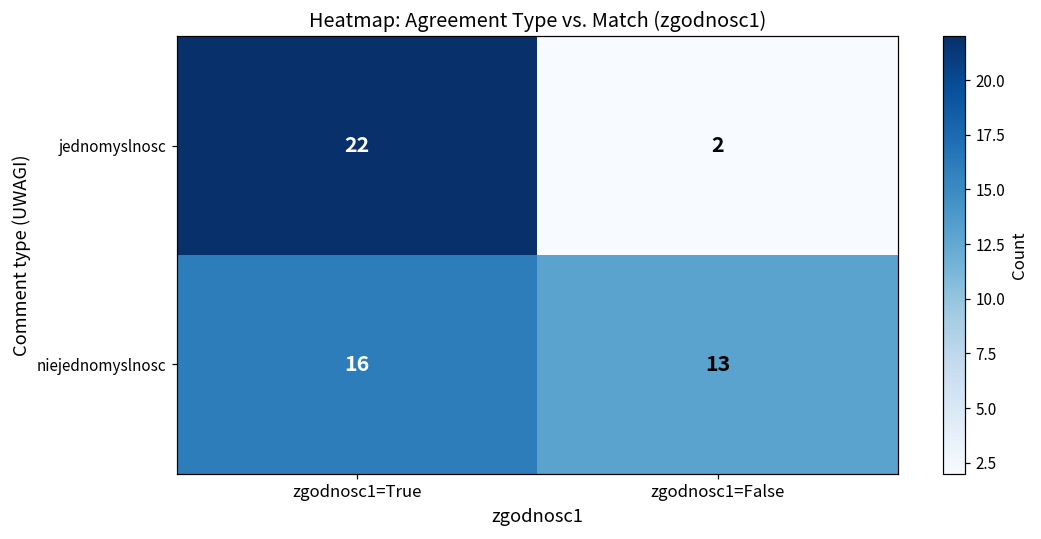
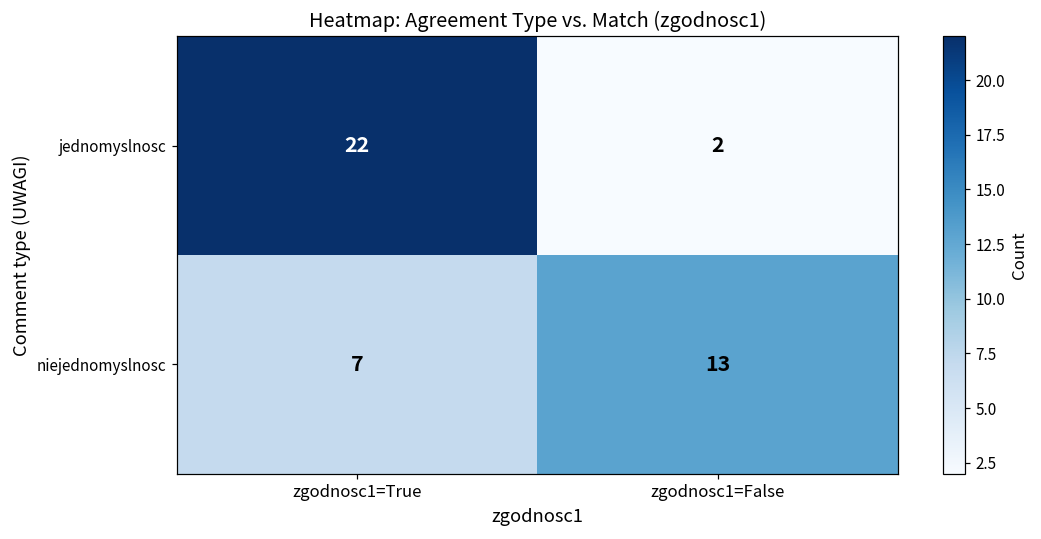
  {
    "jednomyslnosc": {
      "zgodnosc1=True": 22,
      "zgodnosc1=False": 2
    },
    "niejednomyslnosc": {
-     "zgodnosc1=True": 16,
+     "zgodnosc1=True": 7,
      "zgodnosc1=False": 13
    }
  }
